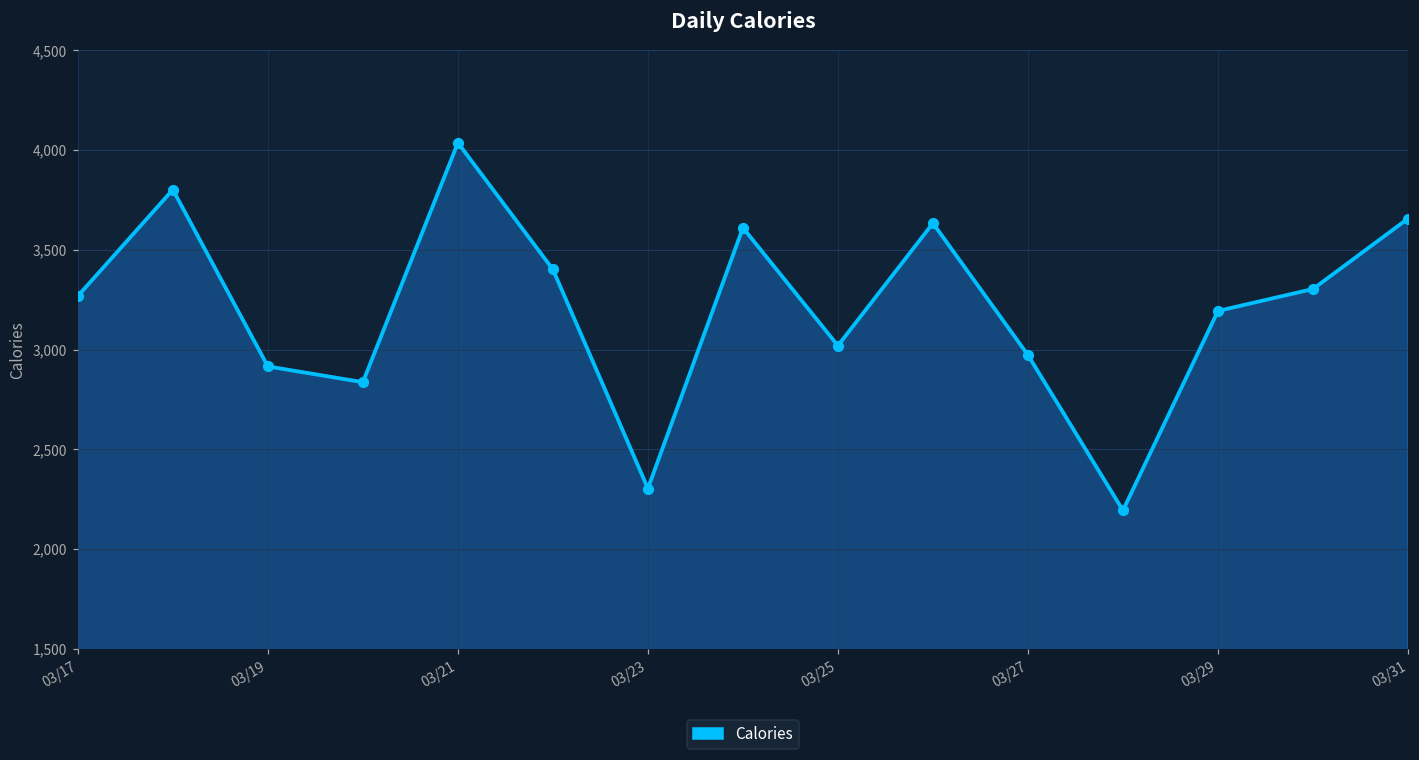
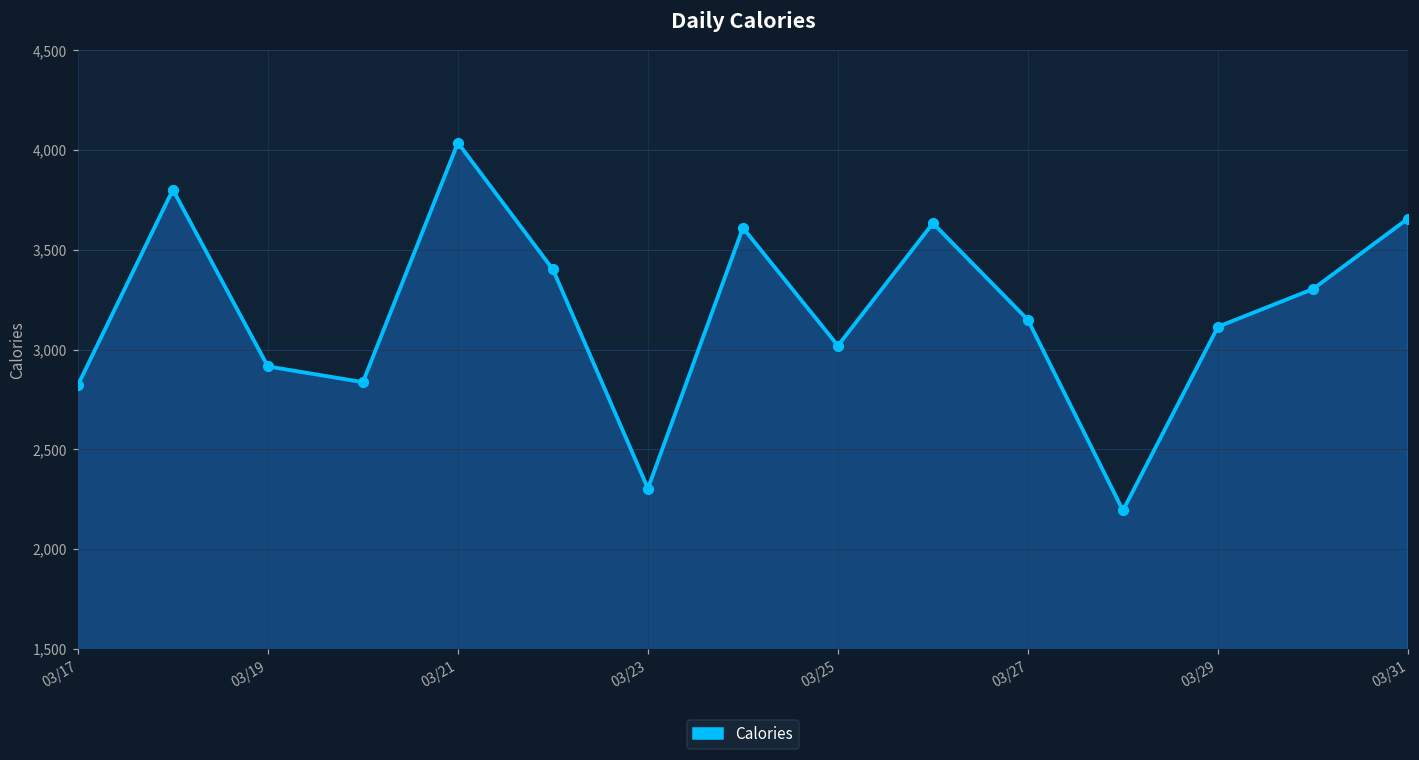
  {
-   "03/17": "3,270",
+   "03/17": "2,820",
    "03/19": "2,920",
    "03/21": "4,040",
    "03/23": "2,300",
    "03/25": "3,020",
-   "03/27": "2,970",
-   "03/29": "3,190",
+   "03/27": "3,150",
+   "03/29": "3,120",
    "03/31": "3,660"
  }
